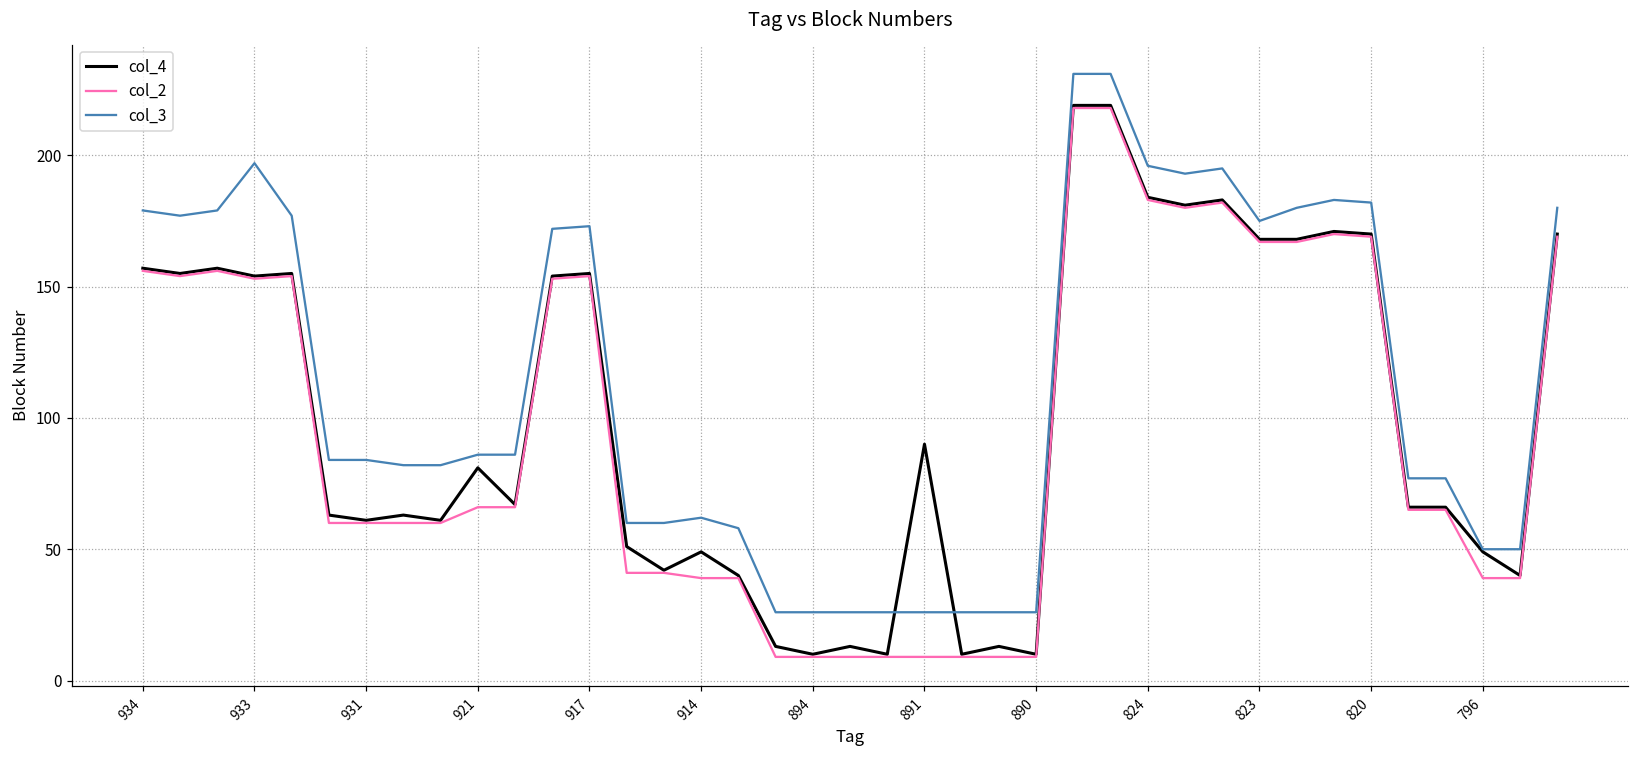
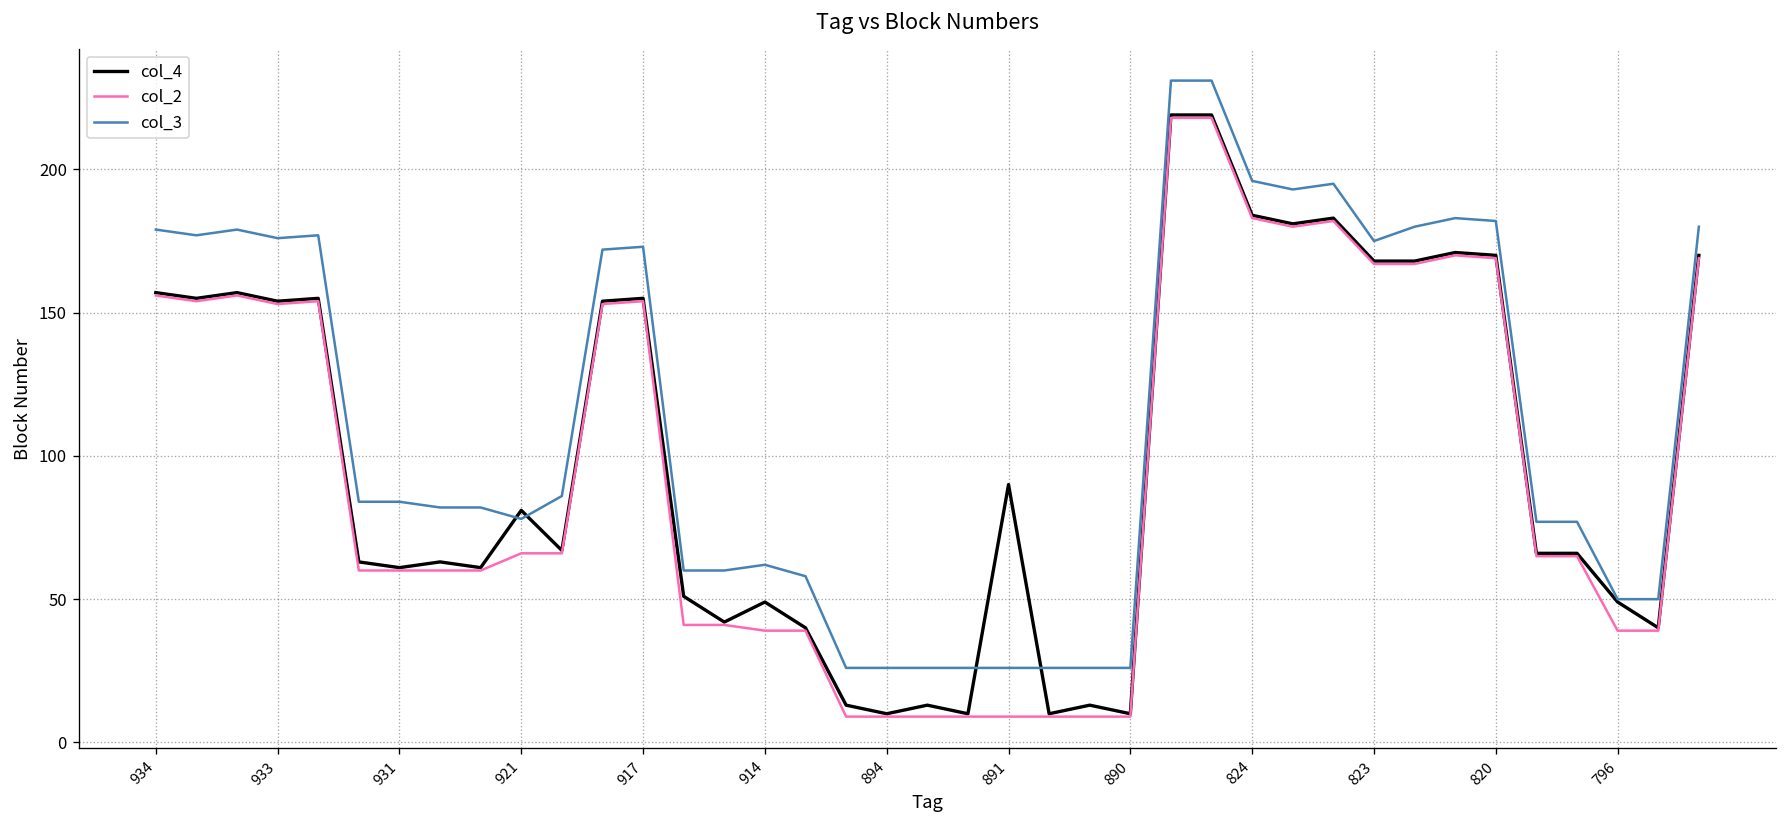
  {
    "col_4": {
      "921": 81,
      "914": 49,
      "891": 90
    },
    "col_2": {
      "921": 66,
      "914": 39,
      "891": 9,
      "796": 39
    },
    "col_3": {
      "934": 179,
-     "933": 197,
+     "933": 176,
      "931": 84,
-     "921": 86,
+     "921": 78,
      "917": 173,
      "914": 62,
      "894": 26,
      "891": 26,
      "890": 26,
      "824": 196,
      "823": 175,
      "820": 182
    }
  }
